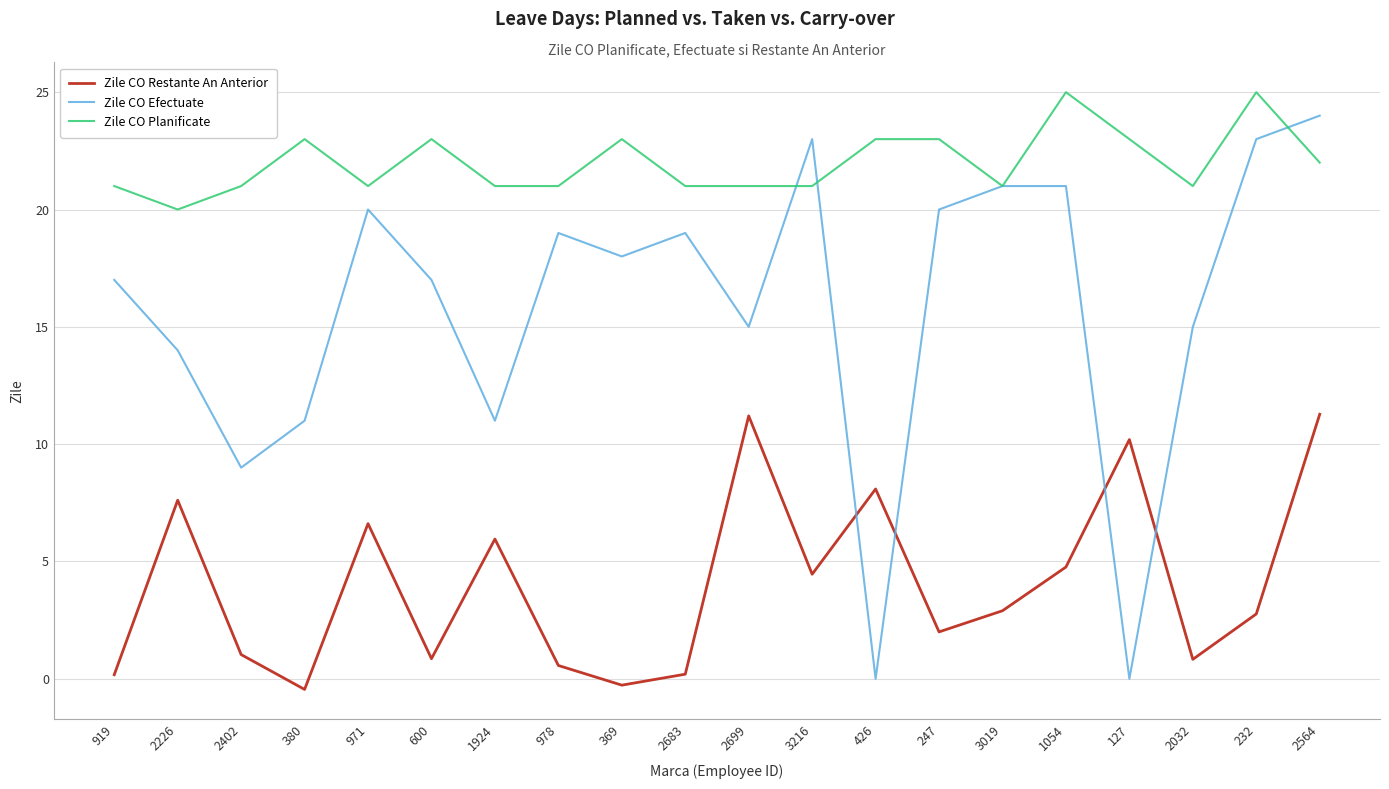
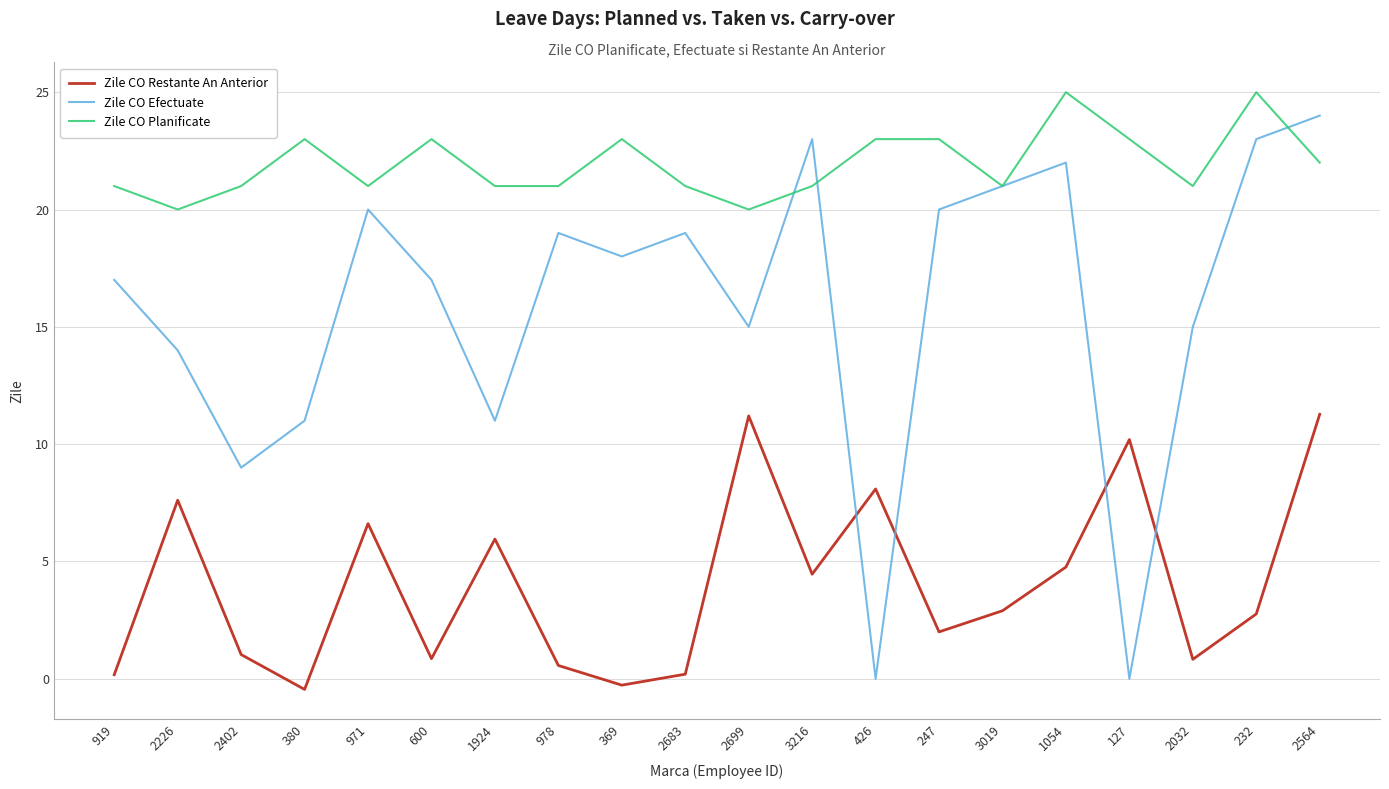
  {
    "Zile CO Restante An Anterior": {
      "919": 0.2,
      "2226": 7.6,
      "2402": 1,
      "380": -0.5,
      "971": 6.6,
      "600": 0.9,
      "1924": 6,
      "978": 0.6,
      "369": -0.3,
      "2683": 0.2,
      "2699": 11.2,
      "3216": 4.5,
      "426": 8,
      "247": 2,
      "3019": 3,
      "1054": 4.8,
      "127": 10.2,
      "2032": 0.8,
      "232": 2.8,
      "2564": 11.3
    },
    "Zile CO Efectuate": {
      "919": 17,
      "2226": 14,
      "2402": 9,
      "380": 11,
      "971": 20,
      "600": 17,
      "1924": 11,
      "978": 19,
      "369": 18,
      "2683": 19,
      "2699": 15,
      "3216": 23,
      "426": 0,
      "247": 20,
-     "1054": 21,
+     "1054": 22,
      "127": 0,
      "2032": 15,
      "232": 23,
      "2564": 24
    },
    "Zile CO Planificate": {
      "919": 21,
      "2226": 20,
      "2402": 21,
      "380": 23,
      "971": 21,
      "600": 23,
      "1924": 21,
      "978": 21,
      "369": 23,
      "2683": 21,
-     "2699": 21,
+     "2699": 20,
      "3216": 21,
      "426": 23,
      "247": 23,
      "1054": 25,
      "127": 23,
      "2032": 21,
      "232": 25,
      "2564": 22
    }
  }
